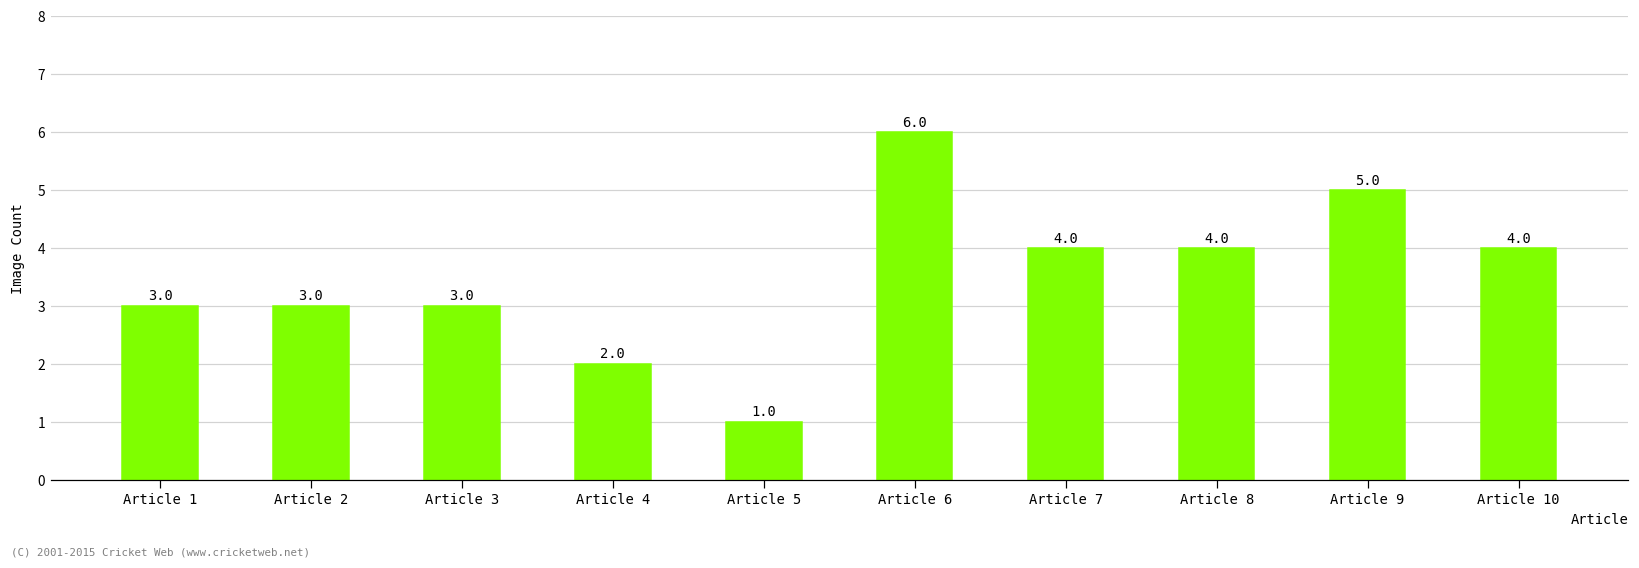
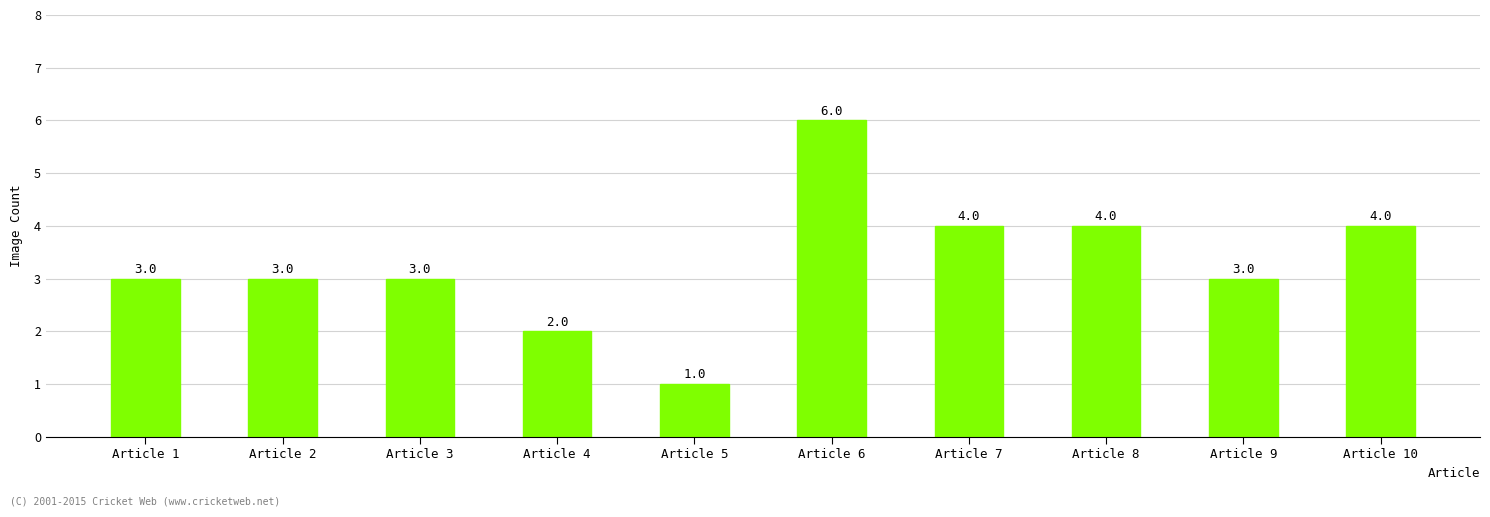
  {
    "Article 1": 3.0,
    "Article 2": 3.0,
    "Article 3": 3.0,
    "Article 4": 2.0,
    "Article 5": 1.0,
    "Article 6": 6.0,
    "Article 7": 4.0,
    "Article 8": 4.0,
-   "Article 9": 5.0,
+   "Article 9": 3.0,
    "Article 10": 4.0
  }
